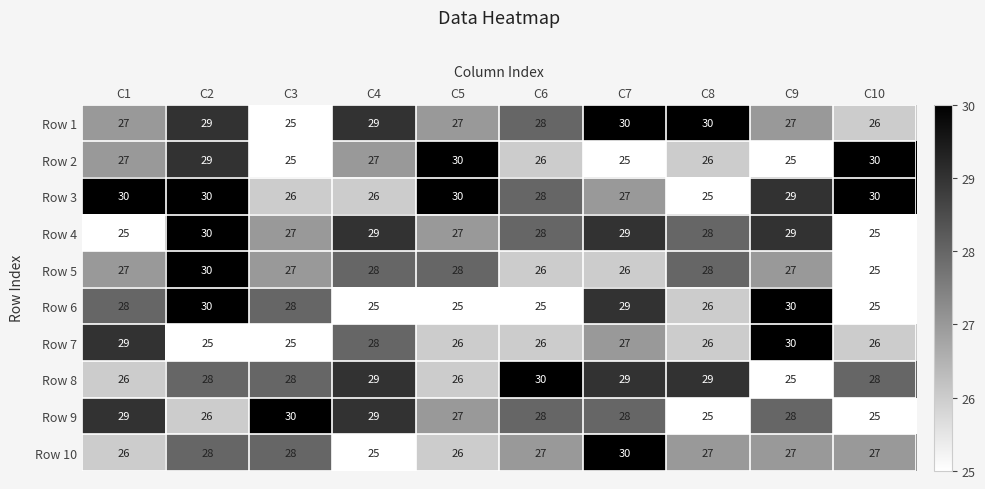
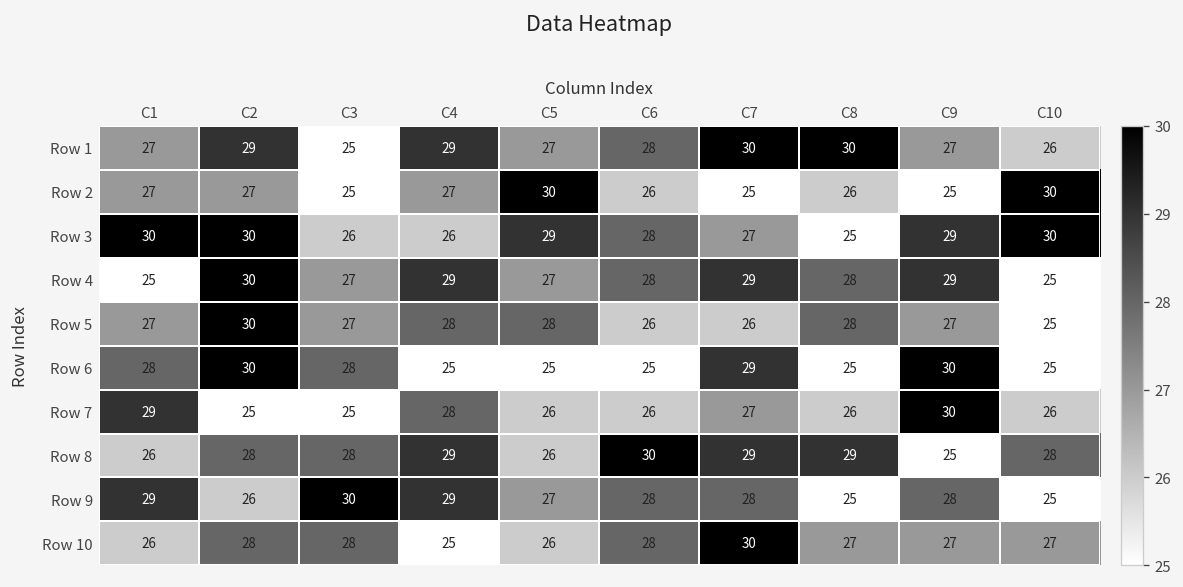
  {
    "Row 1": {
      "C1": 27,
      "C2": 29,
      "C3": 25,
      "C4": 29,
      "C5": 27,
      "C6": 28,
      "C7": 30,
      "C8": 30,
      "C9": 27,
      "C10": 26
    },
    "Row 2": {
      "C1": 27,
-     "C2": 29,
+     "C2": 27,
      "C3": 25,
      "C4": 27,
      "C5": 30,
      "C6": 26,
      "C7": 25,
      "C8": 26,
      "C9": 25,
      "C10": 30
    },
    "Row 3": {
      "C1": 30,
      "C2": 30,
      "C3": 26,
      "C4": 26,
-     "C5": 30,
+     "C5": 29,
      "C6": 28,
      "C7": 27,
      "C8": 25,
      "C9": 29,
      "C10": 30
    },
    "Row 4": {
      "C1": 25,
      "C2": 30,
      "C3": 27,
      "C4": 29,
      "C5": 27,
      "C6": 28,
      "C7": 29,
      "C8": 28,
      "C9": 29,
      "C10": 25
    },
    "Row 5": {
      "C1": 27,
      "C2": 30,
      "C3": 27,
      "C4": 28,
      "C5": 28,
      "C6": 26,
      "C7": 26,
      "C8": 28,
      "C9": 27,
      "C10": 25
    },
    "Row 6": {
      "C1": 28,
      "C2": 30,
      "C3": 28,
      "C4": 25,
      "C5": 25,
      "C6": 25,
      "C7": 29,
-     "C8": 26,
+     "C8": 25,
      "C9": 30,
      "C10": 25
    },
    "Row 7": {
      "C1": 29,
      "C2": 25,
      "C3": 25,
      "C4": 28,
      "C5": 26,
      "C6": 26,
      "C7": 27,
      "C8": 26,
      "C9": 30,
      "C10": 26
    },
    "Row 8": {
      "C1": 26,
      "C2": 28,
      "C3": 28,
      "C4": 29,
      "C5": 26,
      "C6": 30,
      "C7": 29,
      "C8": 29,
      "C9": 25,
      "C10": 28
    },
    "Row 9": {
      "C1": 29,
      "C2": 26,
      "C3": 30,
      "C4": 29,
      "C5": 27,
      "C6": 28,
      "C7": 28,
      "C8": 25,
      "C9": 28,
      "C10": 25
    },
    "Row 10": {
      "C1": 26,
      "C2": 28,
      "C3": 28,
      "C4": 25,
      "C5": 26,
-     "C6": 27,
+     "C6": 28,
      "C7": 30,
      "C8": 27,
      "C9": 27,
      "C10": 27
    }
  }
